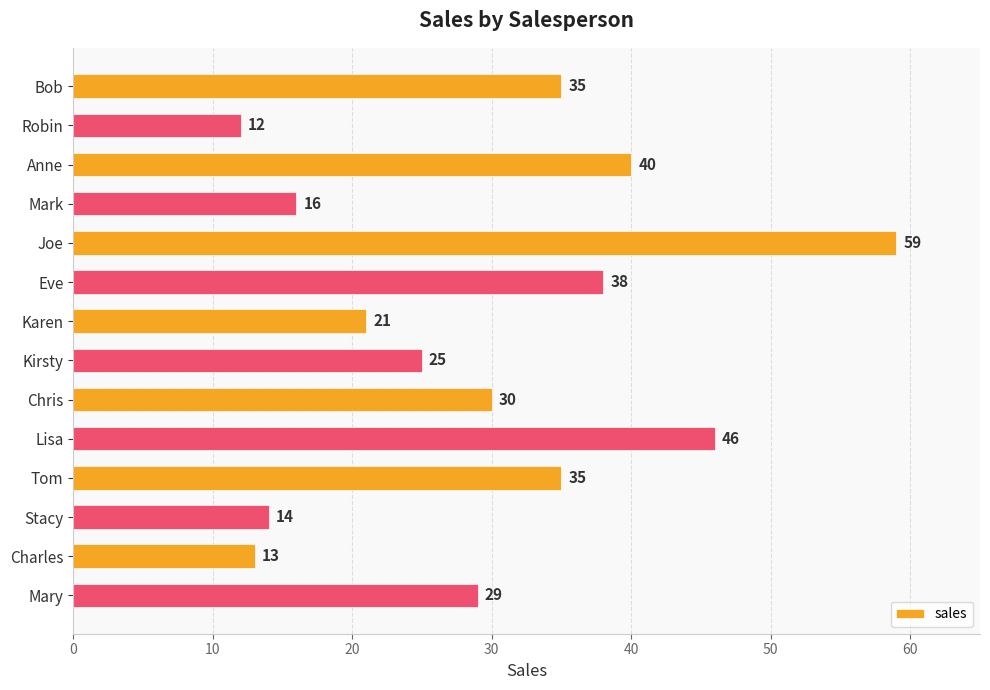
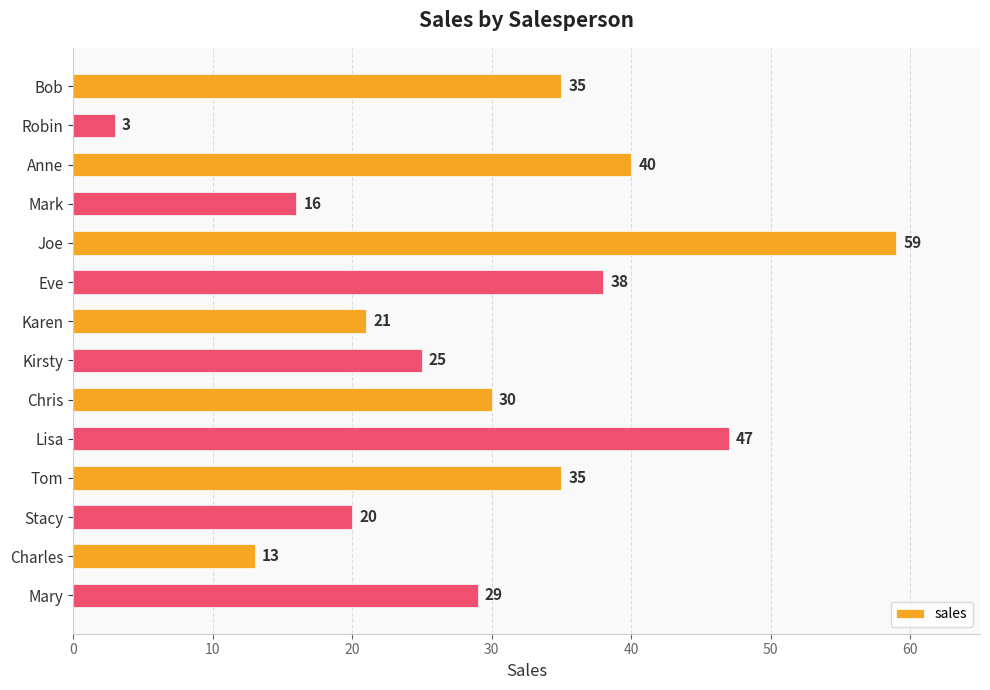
  {
    "Bob": 35,
-   "Robin": 12,
+   "Robin": 3,
    "Anne": 40,
    "Mark": 16,
    "Joe": 59,
    "Eve": 38,
    "Karen": 21,
    "Kirsty": 25,
    "Chris": 30,
-   "Lisa": 46,
+   "Lisa": 47,
    "Tom": 35,
-   "Stacy": 14,
+   "Stacy": 20,
    "Charles": 13,
    "Mary": 29
  }
